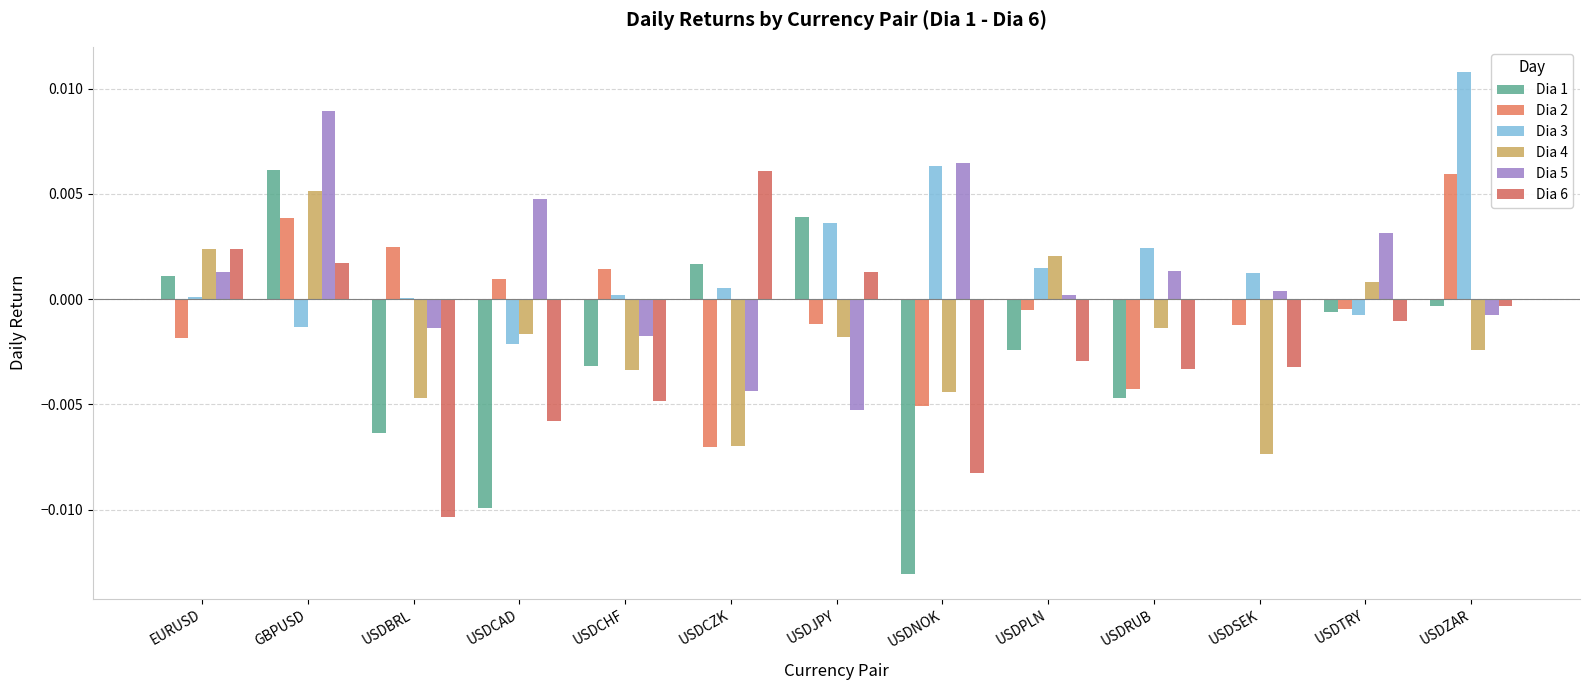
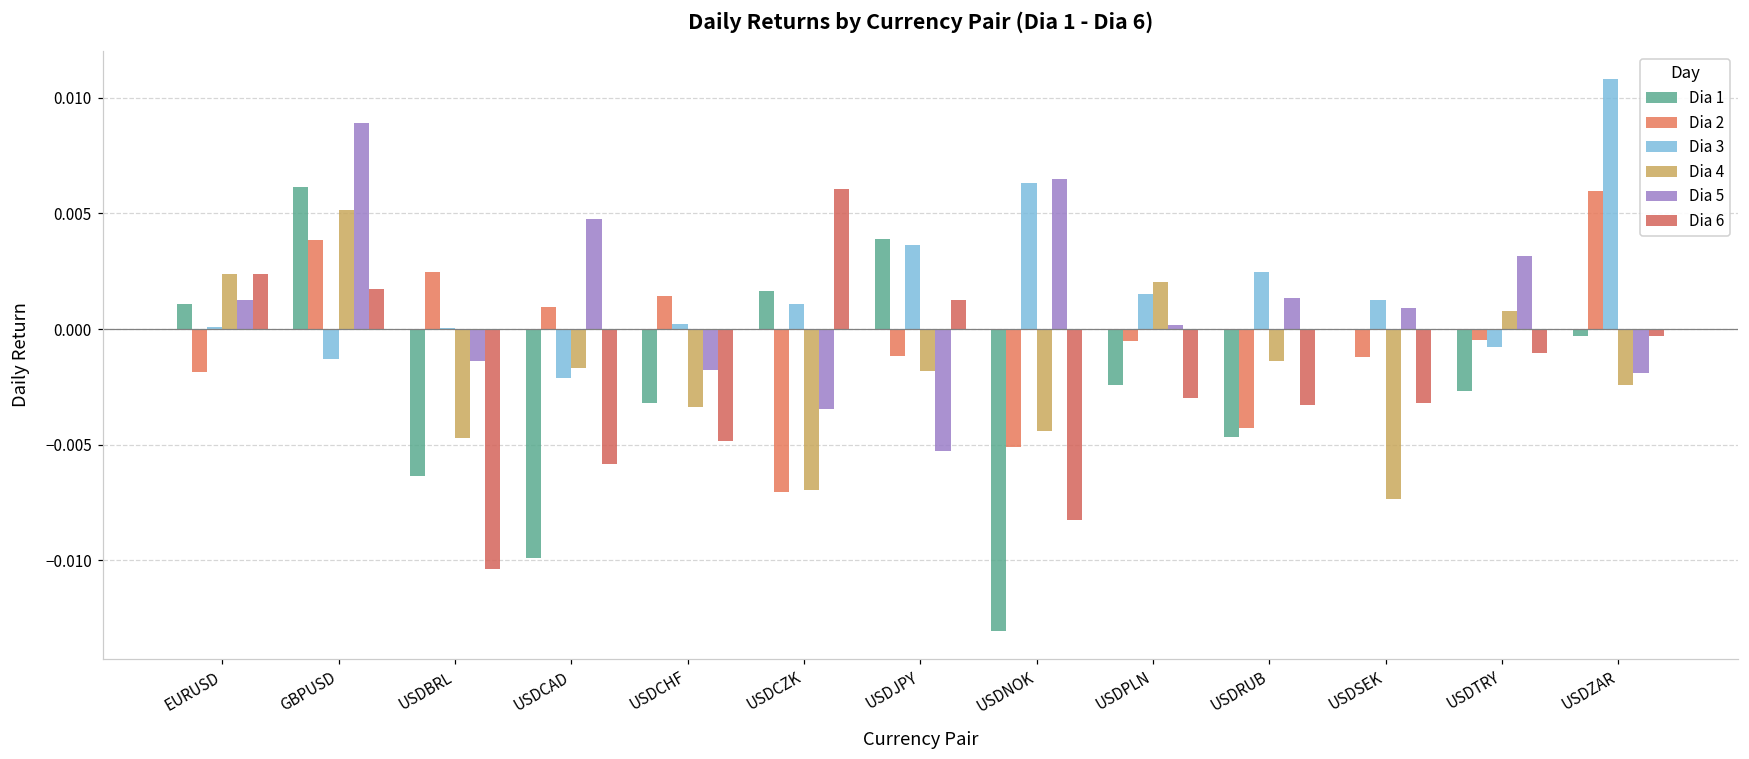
  {
    "Dia 1": {
      "EURUSD": 0.0011,
      "GBPUSD": 0.0061,
      "USDBRL": -0.0064,
      "USDCAD": -0.0099,
      "USDCHF": -0.0032,
      "USDCZK": 0.0016,
      "USDJPY": 0.0039,
      "USDNOK": -0.0130,
      "USDPLN": -0.0024,
      "USDRUB": -0.0047,
-     "USDTRY": -0.0006,
+     "USDTRY": -0.0027,
      "USDZAR": -0.0003
    },
    "Dia 3": {
      "GBPUSD": -0.0013,
      "USDCAD": -0.0021,
      "USDCHF": 0.0002,
-     "USDCZK": 0.0005,
+     "USDCZK": 0.0011,
      "USDJPY": 0.0036,
      "USDNOK": 0.0063,
      "USDPLN": 0.0015,
      "USDRUB": 0.0025,
      "USDSEK": 0.0012,
      "USDTRY": -0.0008,
      "USDZAR": 0.0108
    },
    "Dia 5": {
      "EURUSD": 0.0013,
      "GBPUSD": 0.0089,
      "USDBRL": -0.0014,
      "USDCAD": 0.0048,
      "USDCHF": -0.0017,
-     "USDCZK": -0.0044,
+     "USDCZK": -0.0034,
      "USDJPY": -0.0053,
      "USDNOK": 0.0065,
      "USDPLN": 0.0002,
      "USDRUB": 0.0013,
-     "USDSEK": 0.0004,
+     "USDSEK": 0.0009,
      "USDTRY": 0.0032,
-     "USDZAR": -0.0007
+     "USDZAR": -0.0019
    }
  }
